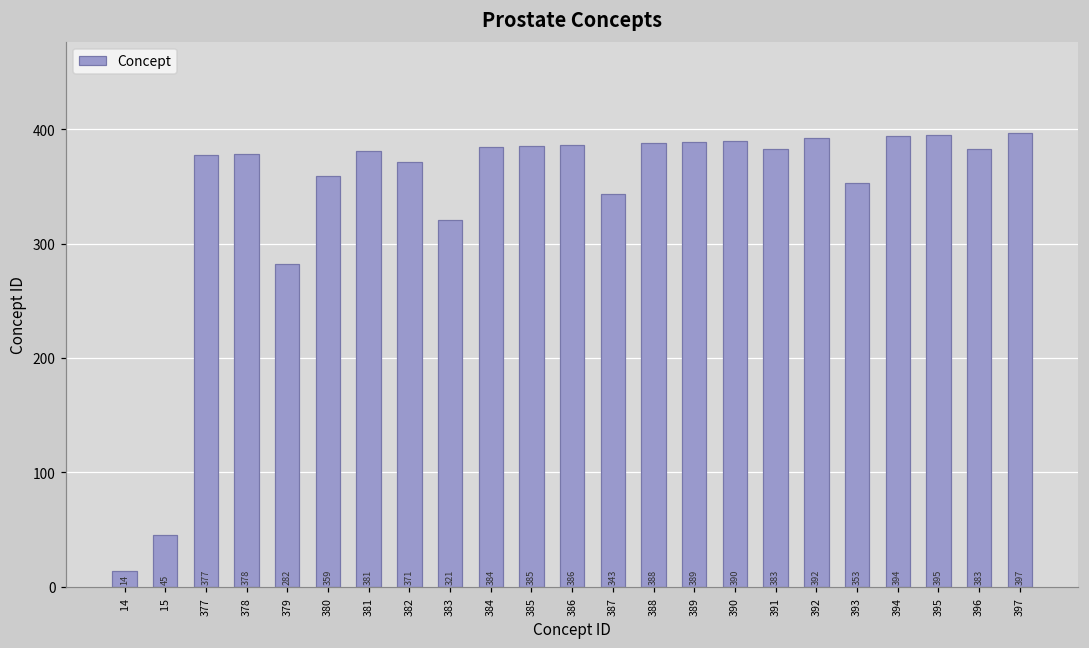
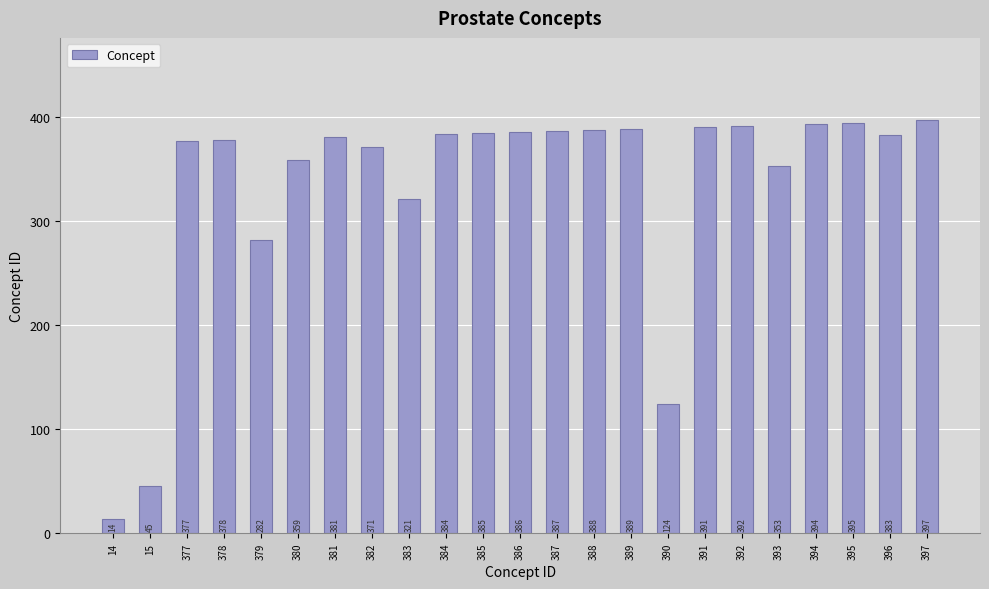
  {
    "14": 14,
    "15": 45,
    "377": 377,
    "378": 378,
    "379": 282,
    "380": 359,
    "381": 381,
    "382": 371,
    "383": 321,
    "384": 384,
    "385": 385,
    "386": 386,
-   "387": 343,
+   "387": 387,
    "388": 388,
    "389": 389,
-   "390": 390,
-   "391": 383,
+   "390": 124,
+   "391": 391,
    "392": 392,
    "393": 353,
    "394": 394,
    "395": 395,
    "396": 383,
    "397": 397
  }
